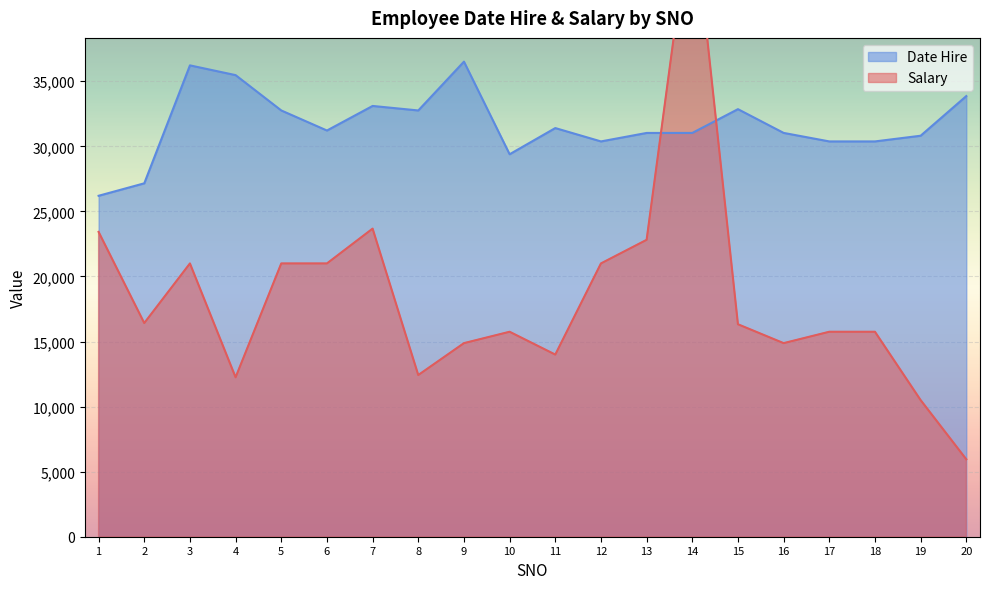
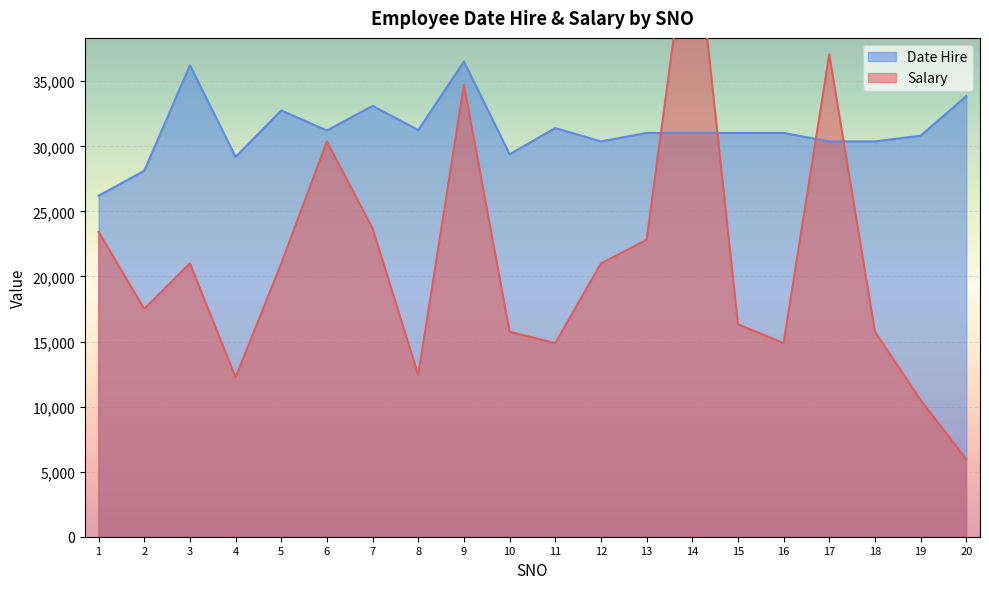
  {
    "Date Hire": {
      "1": "26,200",
-     "2": "27,200",
+     "2": "28,100",
      "3": "36,200",
-     "4": "35,500",
+     "4": "29,200",
      "5": "32,800",
      "6": "31,200",
      "7": "33,100",
-     "8": "32,800",
+     "8": "31,200",
      "9": "36,500",
      "10": "29,400",
      "11": "31,400",
      "12": "30,400",
      "13": "31,000",
      "14": "31,000",
-     "15": "32,900",
+     "15": "31,000",
      "16": "31,000",
      "17": "30,400",
      "18": "30,400",
      "19": "30,800",
      "20": "33,900"
    },
    "Salary": {
      "1": "23,400",
-     "2": "16,400",
+     "2": "17,500",
      "3": "21,000",
      "4": "12,300",
      "5": "21,000",
-     "6": "21,000",
+     "6": "30,400",
      "7": "23,700",
      "8": "12,400",
-     "9": "14,900",
+     "9": "34,700",
      "10": "15,800",
-     "11": "14,000",
+     "11": "14,900",
      "12": "21,000",
      "13": "22,800",
      "15": "16,300",
      "16": "14,900",
-     "17": "15,800",
+     "17": "37,100",
      "18": "15,800",
      "19": "10,500",
      "20": "6,000"
    }
  }
